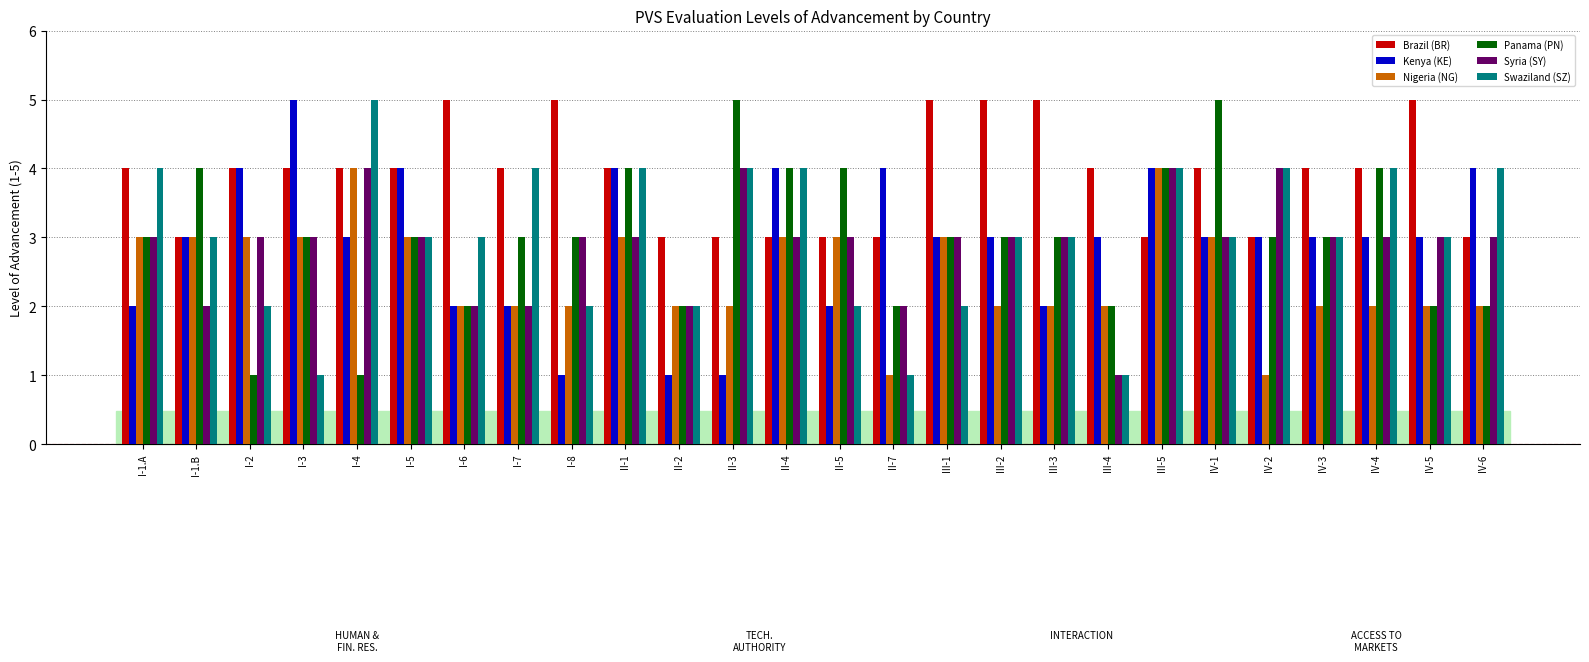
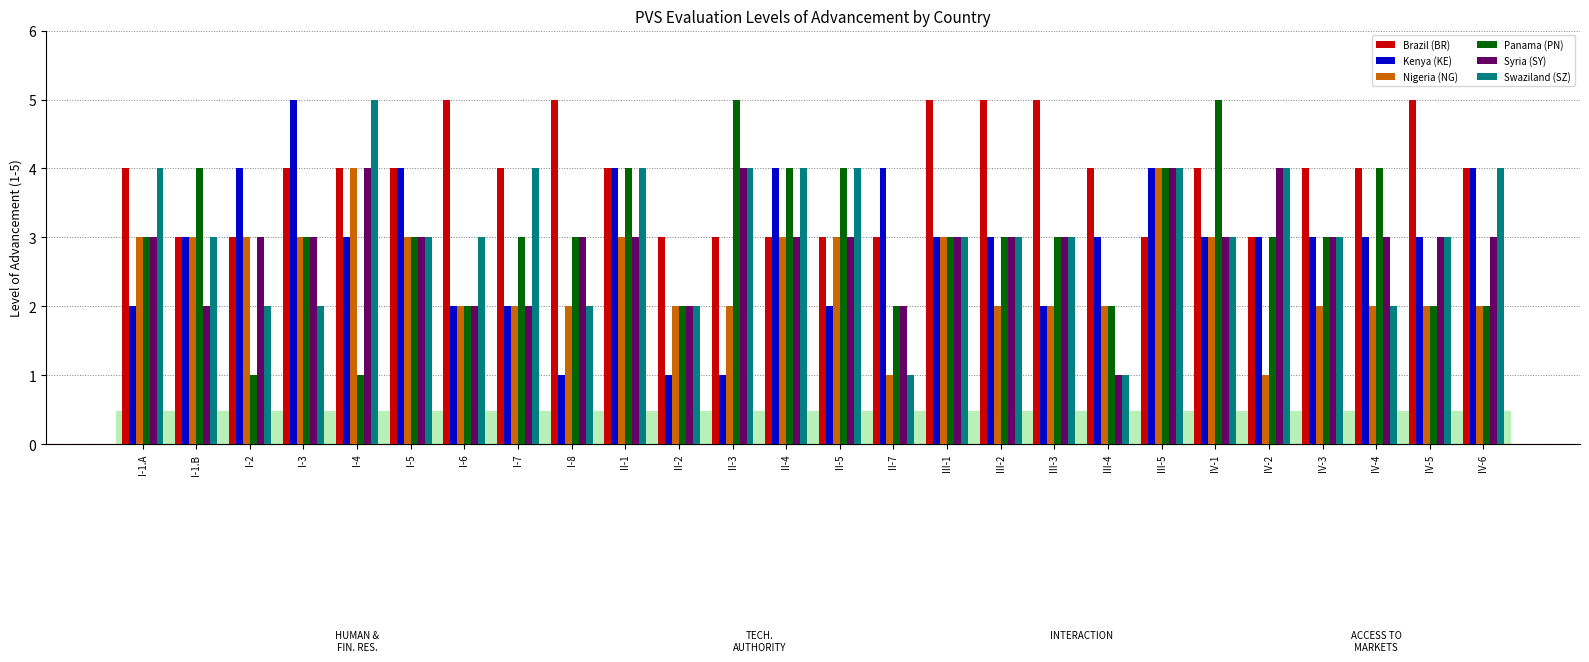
  {
    "Brazil (BR)": {
      "I-1.A": 4,
      "I-1.B": 3,
-     "I-2": 4,
+     "I-2": 3,
      "I-3": 4,
      "I-4": 4,
      "I-5": 4,
      "I-6": 5,
      "I-7": 4,
      "I-8": 5,
      "II-1": 4,
      "II-2": 3,
      "II-3": 3,
      "II-4": 3,
      "II-5": 3,
      "II-7": 3,
      "III-1": 5,
      "III-2": 5,
      "III-3": 5,
      "III-4": 4,
      "III-5": 3,
      "IV-1": 4,
      "IV-2": 3,
      "IV-3": 4,
      "IV-4": 4,
      "IV-5": 5,
-     "IV-6": 3
+     "IV-6": 4
    },
    "Kenya (KE)": {
      "I-1.A": 2,
      "I-1.B": 3,
      "I-2": 4,
      "I-3": 5,
      "I-4": 3,
      "I-5": 4,
      "I-6": 2,
      "I-7": 2,
      "I-8": 1,
      "II-1": 4,
      "II-2": 1,
      "II-3": 1,
      "II-4": 4,
      "II-5": 2,
      "II-7": 4,
      "III-1": 3,
      "III-2": 3,
      "III-3": 2,
      "III-4": 3,
      "III-5": 4,
      "IV-1": 3,
      "IV-2": 3,
      "IV-3": 3,
      "IV-4": 3,
      "IV-5": 3,
      "IV-6": 4
    },
    "Nigeria (NG)": {
      "I-1.A": 3,
      "I-1.B": 3,
      "I-2": 3,
      "I-3": 3,
      "I-4": 4,
      "I-5": 3,
      "I-6": 2,
      "I-7": 2,
      "I-8": 2,
      "II-1": 3,
      "II-2": 2,
      "II-3": 2,
      "II-4": 3,
      "II-5": 3,
      "II-7": 1,
      "III-1": 3,
      "III-2": 2,
      "III-3": 2,
      "III-4": 2,
      "III-5": 4,
      "IV-1": 3,
      "IV-2": 1,
      "IV-3": 2,
      "IV-4": 2,
      "IV-5": 2,
      "IV-6": 2
    },
    "Panama (PN)": {
      "I-1.A": 3,
      "I-1.B": 4,
      "I-2": 1,
      "I-3": 3,
      "I-4": 1,
      "I-5": 3,
      "I-6": 2,
      "I-7": 3,
      "I-8": 3,
      "II-1": 4,
      "II-2": 2,
      "II-3": 5,
      "II-4": 4,
      "II-5": 4,
      "II-7": 2,
      "III-1": 3,
      "III-2": 3,
      "III-3": 3,
      "III-4": 2,
      "III-5": 4,
      "IV-1": 5,
      "IV-2": 3,
      "IV-3": 3,
      "IV-4": 4,
      "IV-5": 2,
      "IV-6": 2
    },
    "Syria (SY)": {
      "I-1.A": 3,
      "I-1.B": 2,
      "I-2": 3,
      "I-3": 3,
      "I-4": 4,
      "I-5": 3,
      "I-6": 2,
      "I-7": 2,
      "I-8": 3,
      "II-1": 3,
      "II-2": 2,
      "II-3": 4,
      "II-4": 3,
      "II-5": 3,
      "II-7": 2,
      "III-1": 3,
      "III-2": 3,
      "III-3": 3,
      "III-4": 1,
      "III-5": 4,
      "IV-1": 3,
      "IV-2": 4,
      "IV-3": 3,
      "IV-4": 3,
      "IV-5": 3,
      "IV-6": 3
    },
    "Swaziland (SZ)": {
      "I-1.A": 4,
      "I-1.B": 3,
      "I-2": 2,
-     "I-3": 1,
+     "I-3": 2,
      "I-4": 5,
      "I-5": 3,
      "I-6": 3,
      "I-7": 4,
      "I-8": 2,
      "II-1": 4,
      "II-2": 2,
      "II-3": 4,
      "II-4": 4,
-     "II-5": 2,
+     "II-5": 4,
      "II-7": 1,
-     "III-1": 2,
+     "III-1": 3,
      "III-2": 3,
      "III-3": 3,
      "III-4": 1,
      "III-5": 4,
      "IV-1": 3,
      "IV-2": 4,
      "IV-3": 3,
-     "IV-4": 4,
+     "IV-4": 2,
      "IV-5": 3,
      "IV-6": 4
    }
  }
